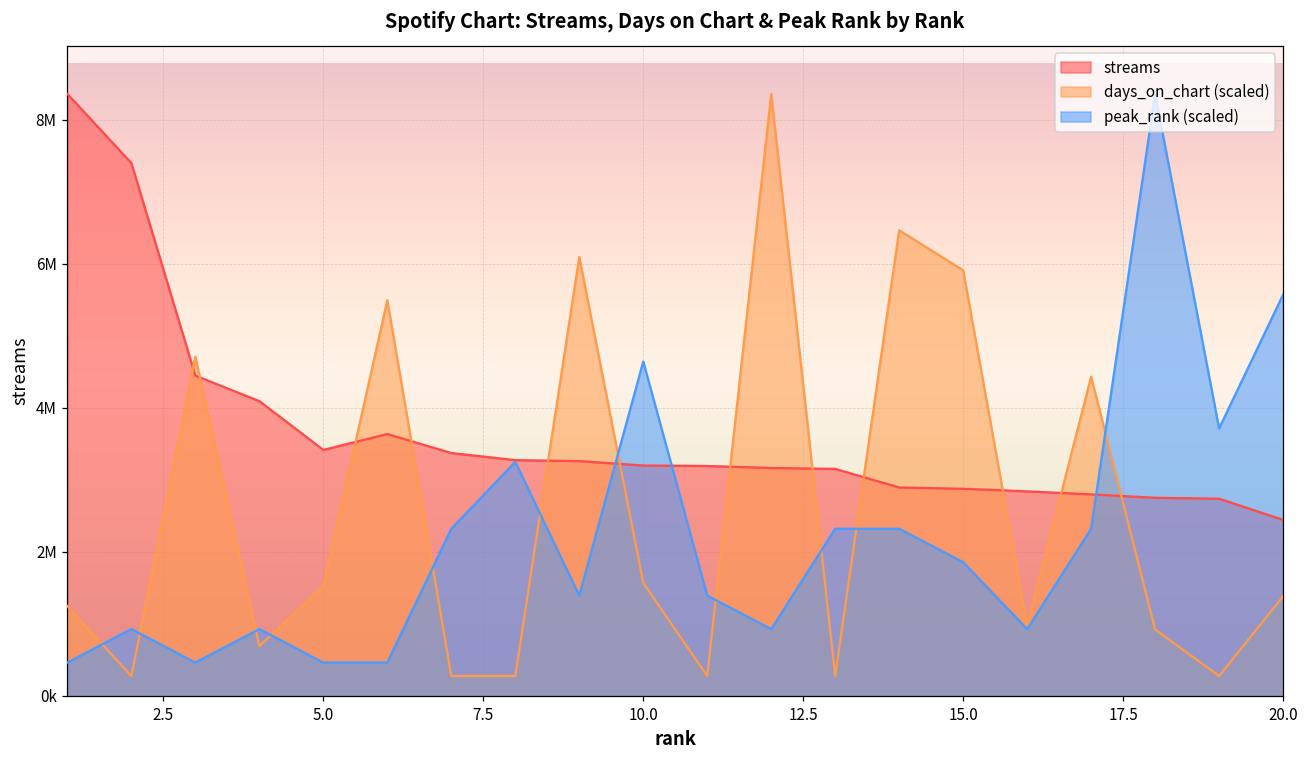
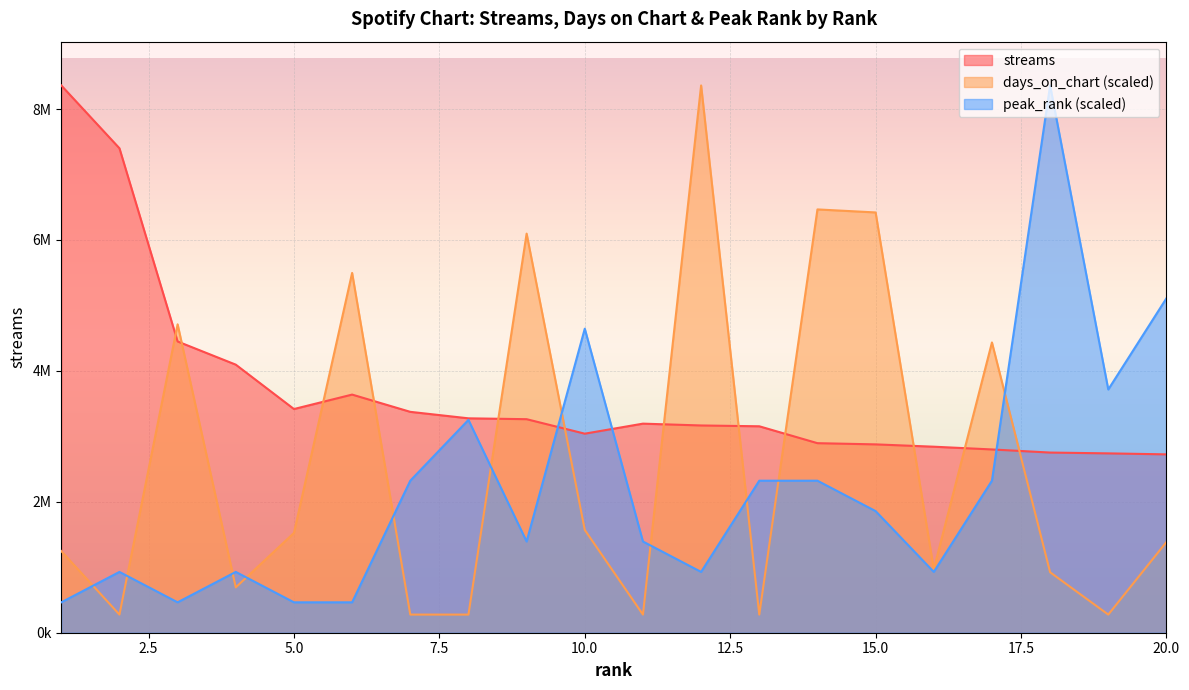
  {
    "streams": {
      "5.0": 3400000,
-     "10.0": 3200000,
+     "10.0": 3000000,
      "15.0": 2900000,
-     "20.0": 2400000
+     "20.0": 2700000
    },
    "days_on_chart (scaled)": {
      "5.0": 1500000,
      "10.0": 1600000,
-     "15.0": 5900000,
+     "15.0": 6400000,
      "20.0": 1400000
    },
    "peak_rank (scaled)": {
      "5.0": 500000,
      "10.0": 4600000,
      "15.0": 1900000,
-     "20.0": 5600000
+     "20.0": 5100000
    }
  }
